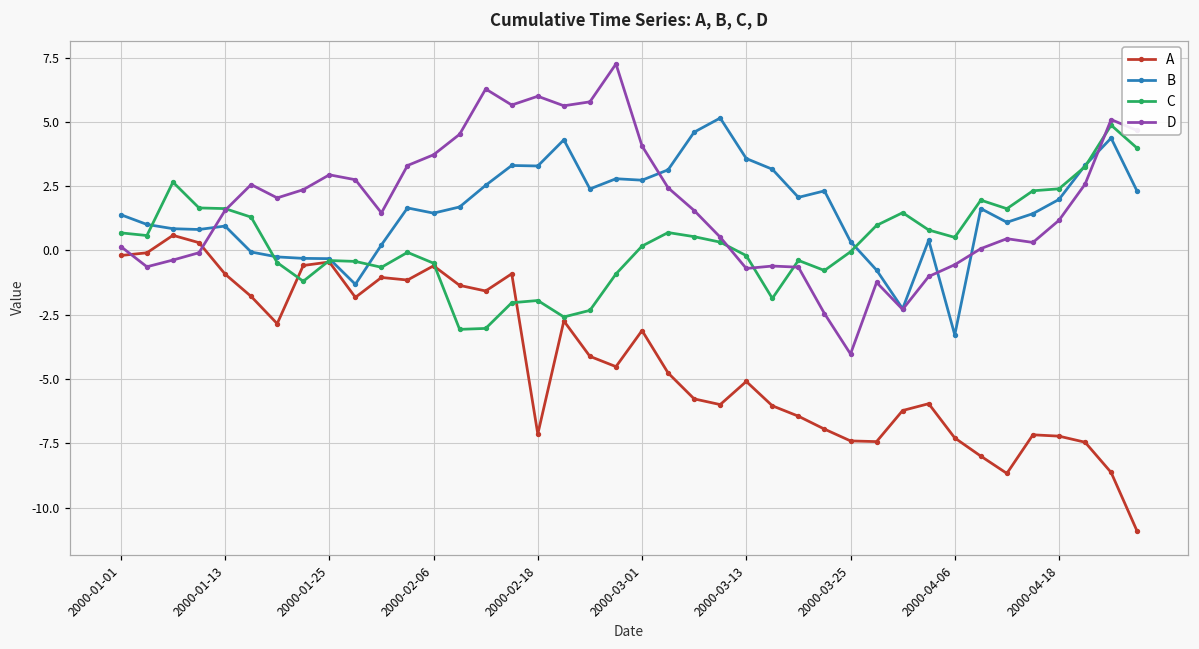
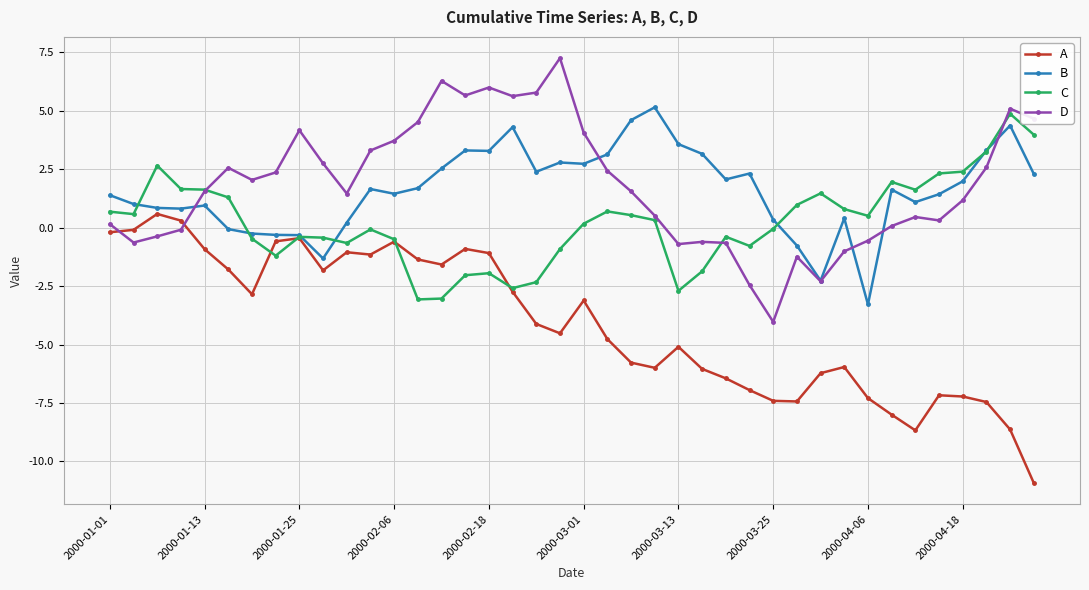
  {
    "A": {
      "2000-01-01": -0.2,
      "2000-01-13": -0.9,
-     "2000-02-18": -7.1,
+     "2000-02-18": -1.1,
      "2000-03-01": -3.1,
      "2000-03-13": -5.1,
      "2000-03-25": -7.4,
      "2000-04-06": -7.3,
      "2000-04-18": -7.2
    },
    "B": {
      "2000-01-01": 1.4,
      "2000-01-13": 0.9,
      "2000-02-06": 1.5,
      "2000-02-18": 3.3,
      "2000-03-01": 2.7,
      "2000-03-13": 3.6,
      "2000-03-25": 0.3,
      "2000-04-06": -3.3,
      "2000-04-18": 2.0
    },
    "C": {
      "2000-01-01": 0.7,
      "2000-02-18": -1.9,
      "2000-03-01": 0.2,
-     "2000-03-13": -0.2,
+     "2000-03-13": -2.7,
      "2000-03-25": -0.1,
      "2000-04-06": 0.5,
      "2000-04-18": 2.4
    },
    "D": {
      "2000-01-01": 0.2,
-     "2000-01-25": 2.9,
+     "2000-01-25": 4.2,
      "2000-02-06": 3.7,
      "2000-02-18": 6.0,
      "2000-03-01": 4.1,
      "2000-03-13": -0.7,
      "2000-03-25": -4.0,
      "2000-04-06": -0.6,
      "2000-04-18": 1.2
    }
  }
